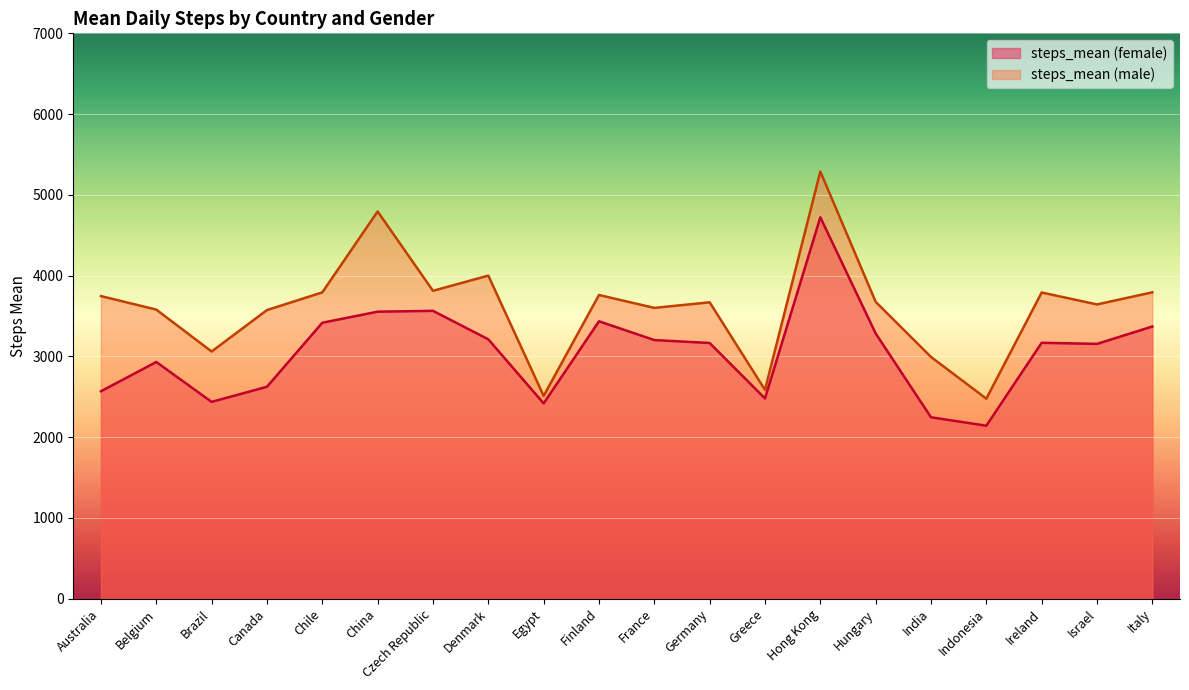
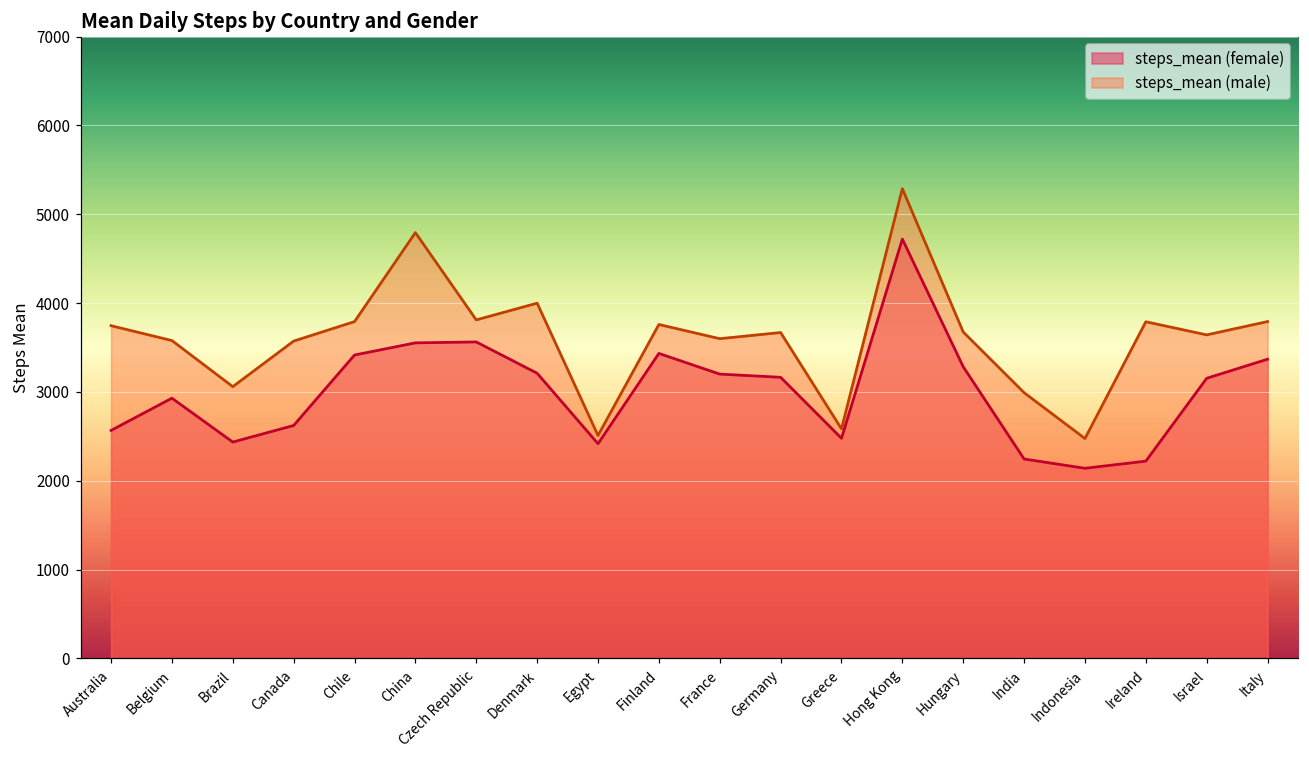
  {
    "steps_mean (female)": {
      "Australia": 2600,
      "Belgium": 2900,
      "Brazil": 2400,
      "Canada": 2600,
      "Chile": 3400,
      "China": 3600,
      "Czech Republic": 3600,
      "Denmark": 3200,
      "Egypt": 2400,
      "Finland": 3400,
      "France": 3200,
      "Germany": 3200,
      "Greece": 2500,
      "Hong Kong": 4700,
      "Hungary": 3300,
      "India": 2200,
      "Indonesia": 2100,
-     "Ireland": 3200,
+     "Ireland": 2200,
      "Israel": 3200,
      "Italy": 3400
    },
    "steps_mean (male)": {
      "Australia": 3700,
      "Belgium": 3600,
      "Brazil": 3100,
      "Canada": 3600,
      "Chile": 3800,
      "China": 4800,
      "Czech Republic": 3800,
      "Denmark": 4000,
      "Egypt": 2500,
      "Finland": 3800,
      "France": 3600,
      "Germany": 3700,
      "Greece": 2600,
      "Hong Kong": 5300,
      "Hungary": 3700,
      "India": 3000,
      "Indonesia": 2500,
      "Ireland": 3800,
      "Israel": 3600,
      "Italy": 3800
    }
  }
